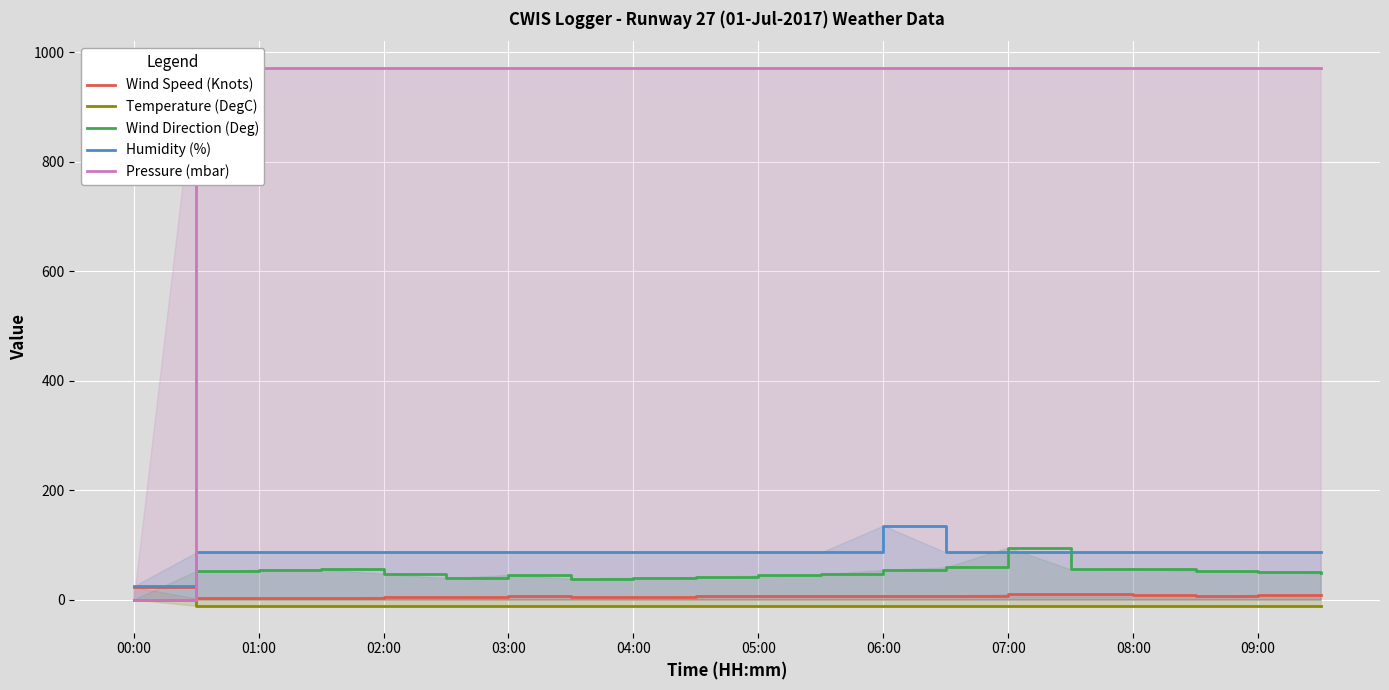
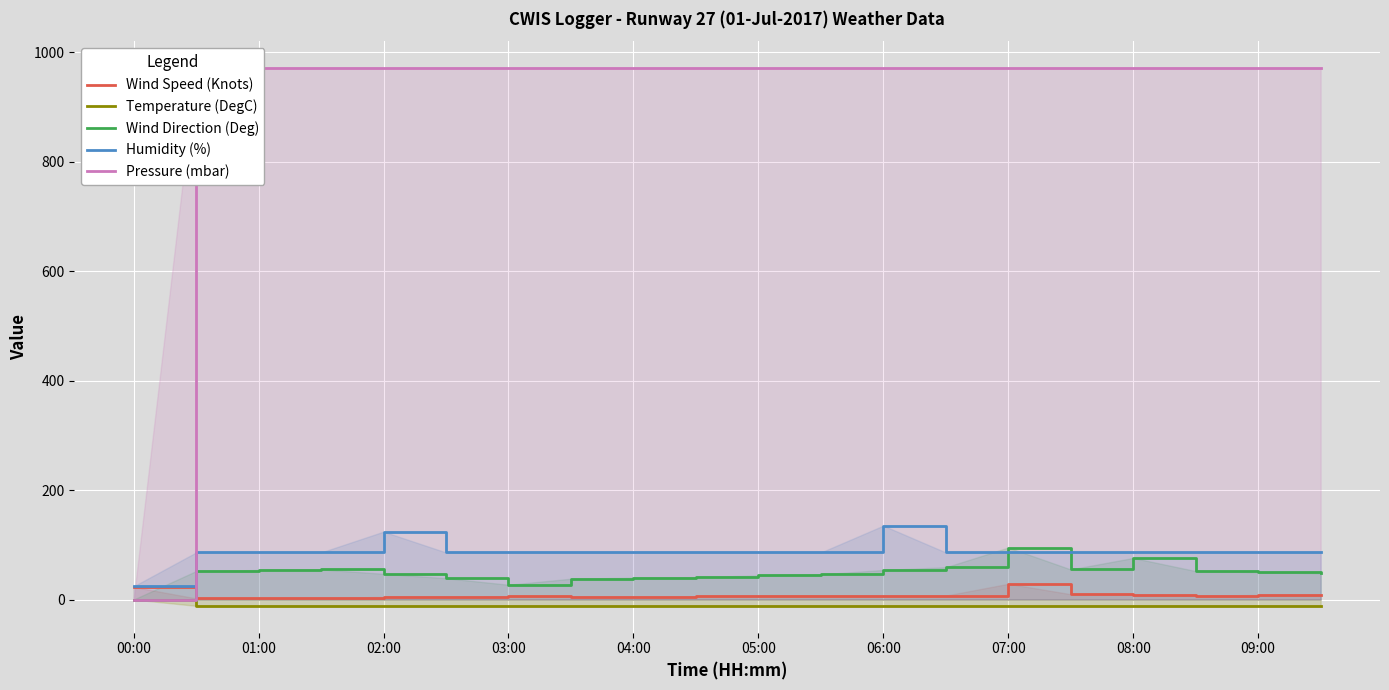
  {
    "Wind Speed (Knots)": {
      "02:00": 0,
      "03:00": 10,
      "05:00": 10,
      "06:00": 10,
-     "07:00": 10,
+     "07:00": 30,
      "08:00": 10,
      "09:00": 10
    },
    "Wind Direction (Deg)": {
      "01:00": 50,
      "02:00": 50,
-     "03:00": 50,
+     "03:00": 30,
      "04:00": 40,
      "05:00": 40,
      "06:00": 50,
      "07:00": 100,
-     "08:00": 60,
+     "08:00": 80,
      "09:00": 50
    },
    "Humidity (%)": {
      "01:00": 90,
-     "02:00": 90,
+     "02:00": 120,
      "03:00": 90,
      "04:00": 90,
      "05:00": 90,
      "06:00": 140,
      "07:00": 90,
      "08:00": 90,
      "09:00": 90
    },
    "Pressure (mbar)": {
      "02:00": 970,
      "03:00": 970,
      "04:00": 970,
      "05:00": 970,
      "06:00": 970,
      "07:00": 970,
      "08:00": 970,
      "09:00": 970
    }
  }
